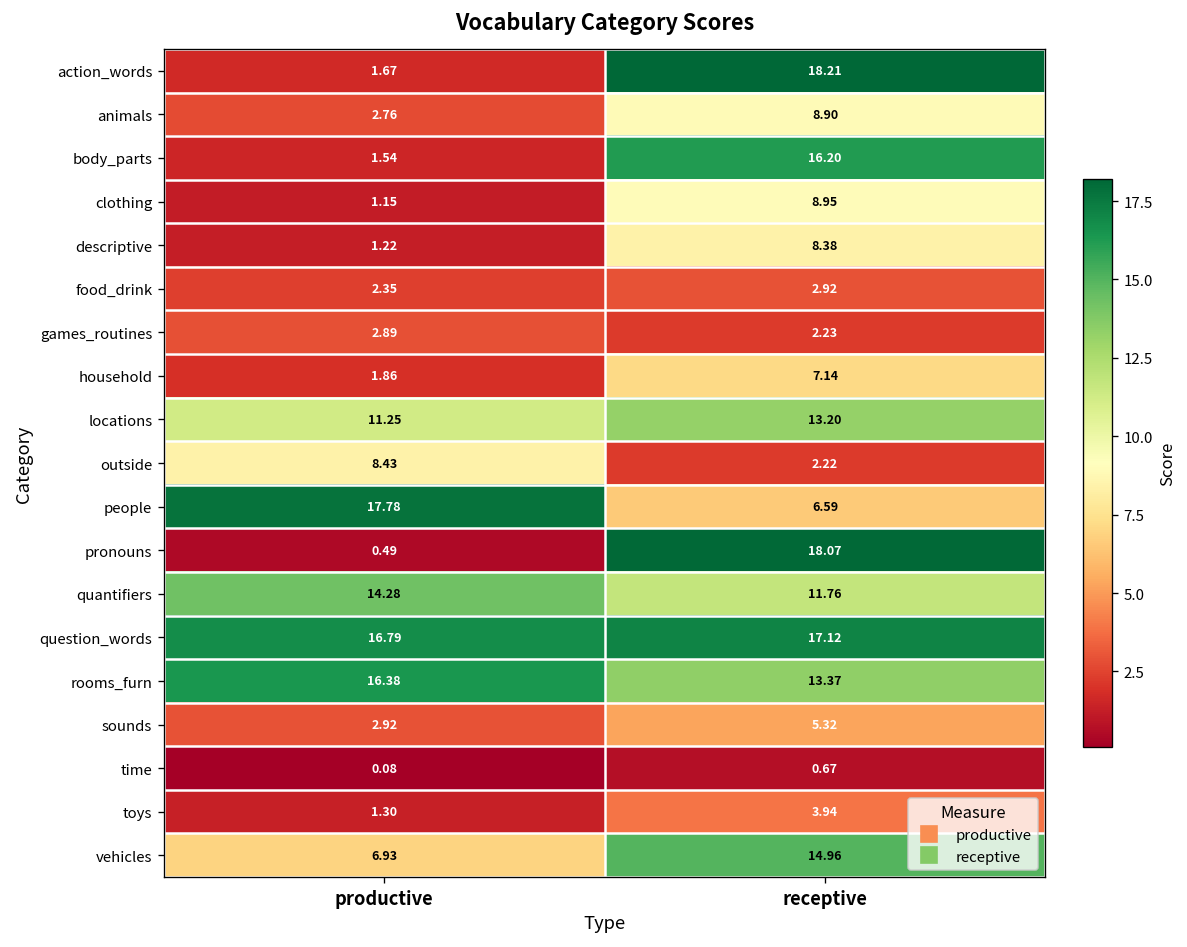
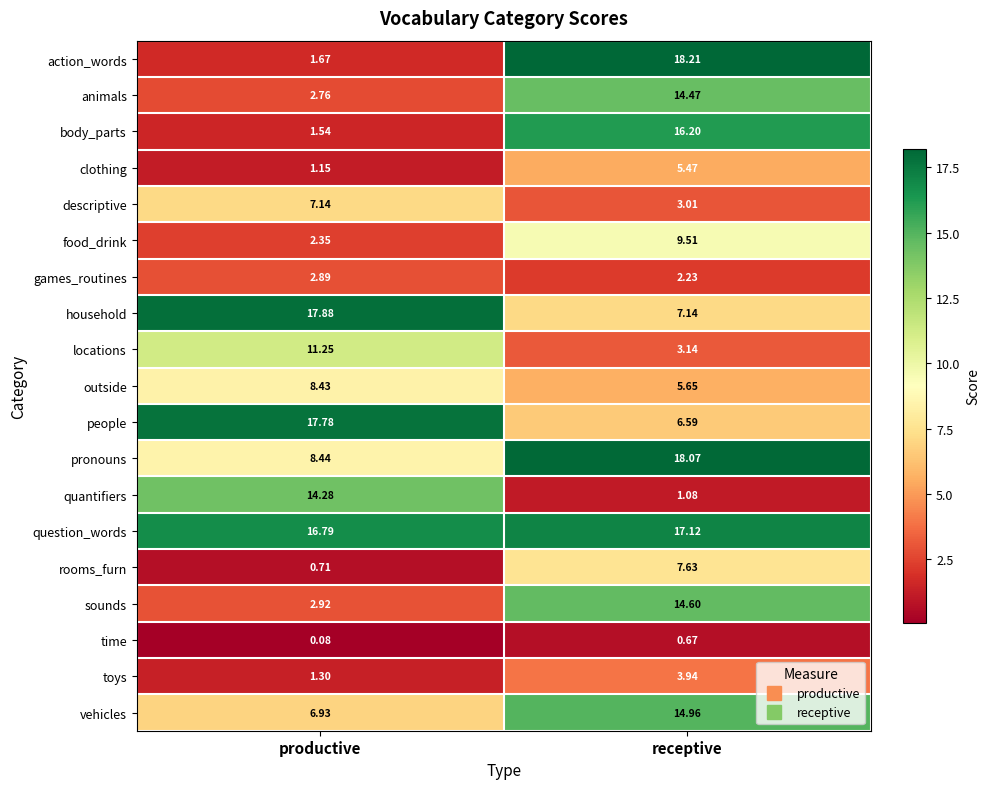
  {
    "action_words": {
      "productive": 1.67,
      "receptive": 18.21
    },
    "animals": {
      "productive": 2.76,
-     "receptive": 8.90
+     "receptive": 14.47
    },
    "body_parts": {
      "productive": 1.54,
      "receptive": 16.20
    },
    "clothing": {
      "productive": 1.15,
-     "receptive": 8.95
+     "receptive": 5.47
    },
    "descriptive": {
-     "productive": 1.22,
-     "receptive": 8.38
+     "productive": 7.14,
+     "receptive": 3.01
    },
    "food_drink": {
      "productive": 2.35,
-     "receptive": 2.92
+     "receptive": 9.51
    },
    "games_routines": {
      "productive": 2.89,
      "receptive": 2.23
    },
    "household": {
-     "productive": 1.86,
+     "productive": 17.88,
      "receptive": 7.14
    },
    "locations": {
      "productive": 11.25,
-     "receptive": 13.20
+     "receptive": 3.14
    },
    "outside": {
      "productive": 8.43,
-     "receptive": 2.22
+     "receptive": 5.65
    },
    "people": {
      "productive": 17.78,
      "receptive": 6.59
    },
    "pronouns": {
-     "productive": 0.49,
+     "productive": 8.44,
      "receptive": 18.07
    },
    "quantifiers": {
      "productive": 14.28,
-     "receptive": 11.76
+     "receptive": 1.08
    },
    "question_words": {
      "productive": 16.79,
      "receptive": 17.12
    },
    "rooms_furn": {
-     "productive": 16.38,
-     "receptive": 13.37
+     "productive": 0.71,
+     "receptive": 7.63
    },
    "sounds": {
      "productive": 2.92,
-     "receptive": 5.32
+     "receptive": 14.60
    },
    "time": {
      "productive": 0.08,
      "receptive": 0.67
    },
    "toys": {
      "productive": 1.30,
      "receptive": 3.94
    },
    "vehicles": {
      "productive": 6.93,
      "receptive": 14.96
    }
  }
